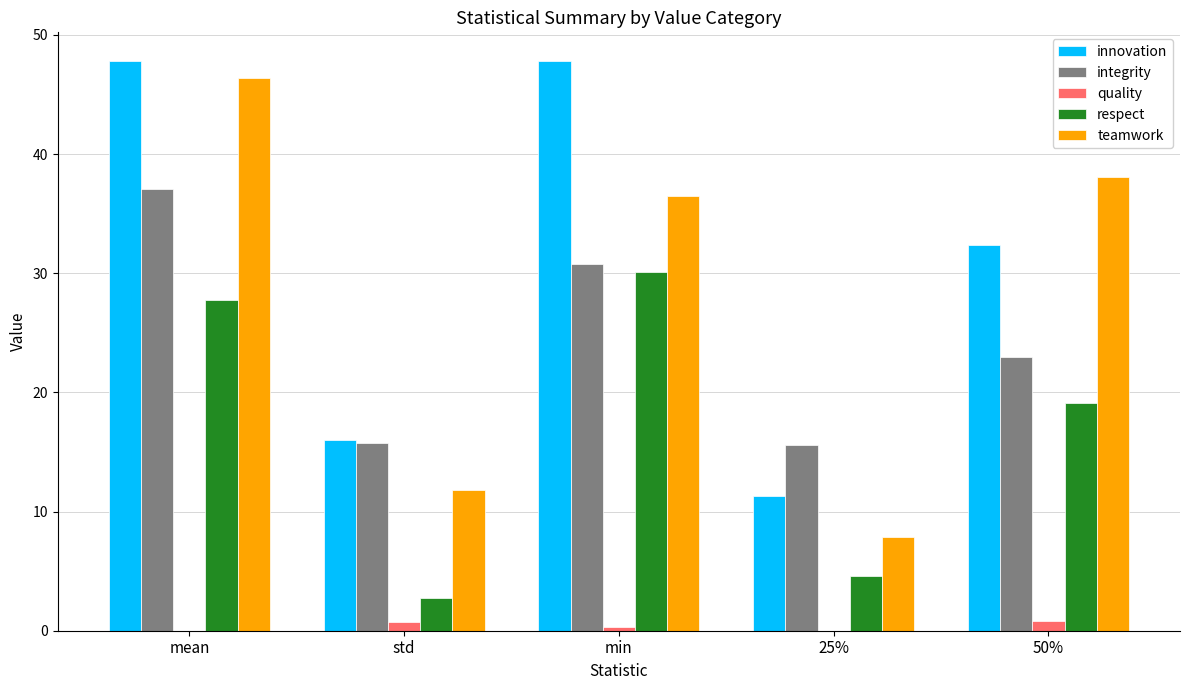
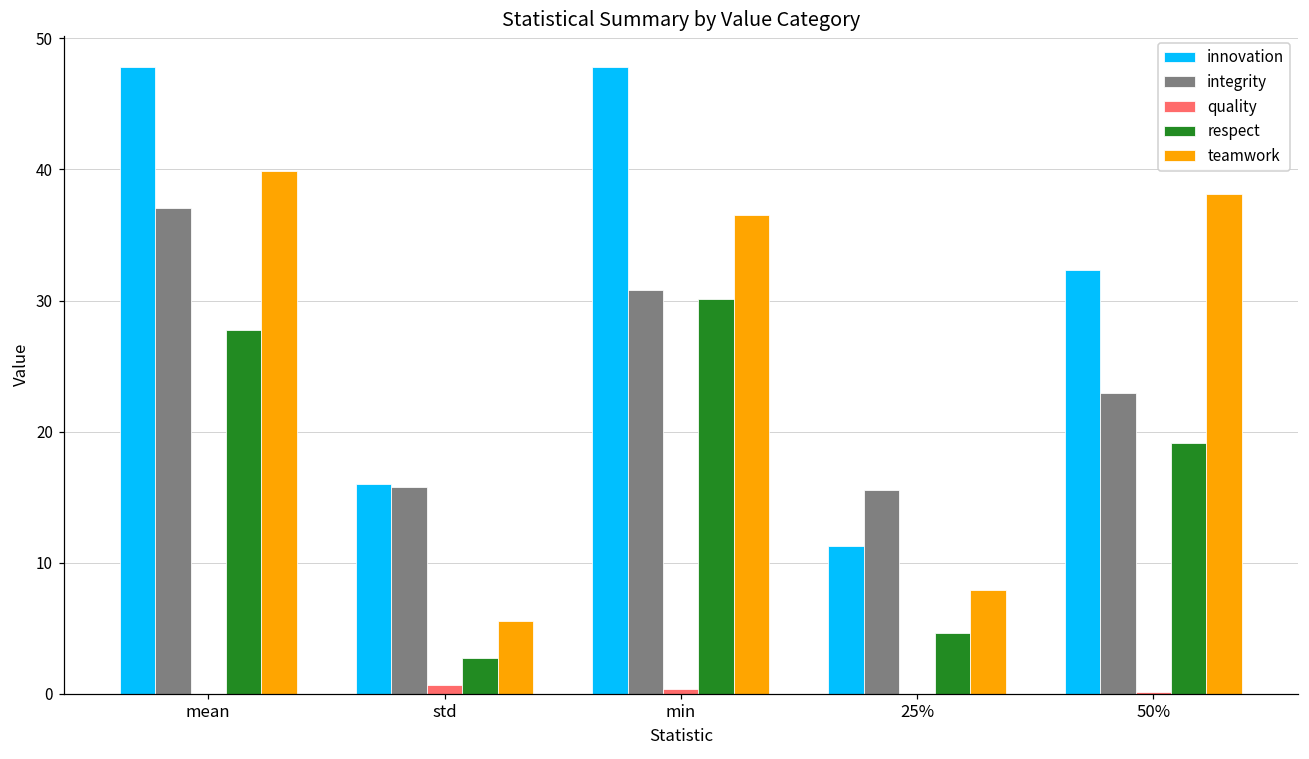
  {
    "innovation": {
      "mean": 47.8,
      "std": 16.0,
      "min": 47.8,
      "25%": 11.3,
      "50%": 32.3
    },
    "integrity": {
      "mean": 37.1,
      "std": 15.8,
      "min": 30.8,
      "25%": 15.6,
      "50%": 23.0
    },
    "quality": {
      "mean": 0.0,
      "std": 0.7,
      "min": 0.3,
      "25%": 0.0,
-     "50%": 0.8
+     "50%": 0.1
    },
    "respect": {
      "mean": 27.8,
      "std": 2.7,
      "min": 30.1,
      "25%": 4.6,
      "50%": 19.1
    },
    "teamwork": {
-     "mean": 46.4,
-     "std": 11.8,
+     "mean": 39.9,
+     "std": 5.5,
      "min": 36.5,
      "25%": 7.9,
      "50%": 38.1
    }
  }
